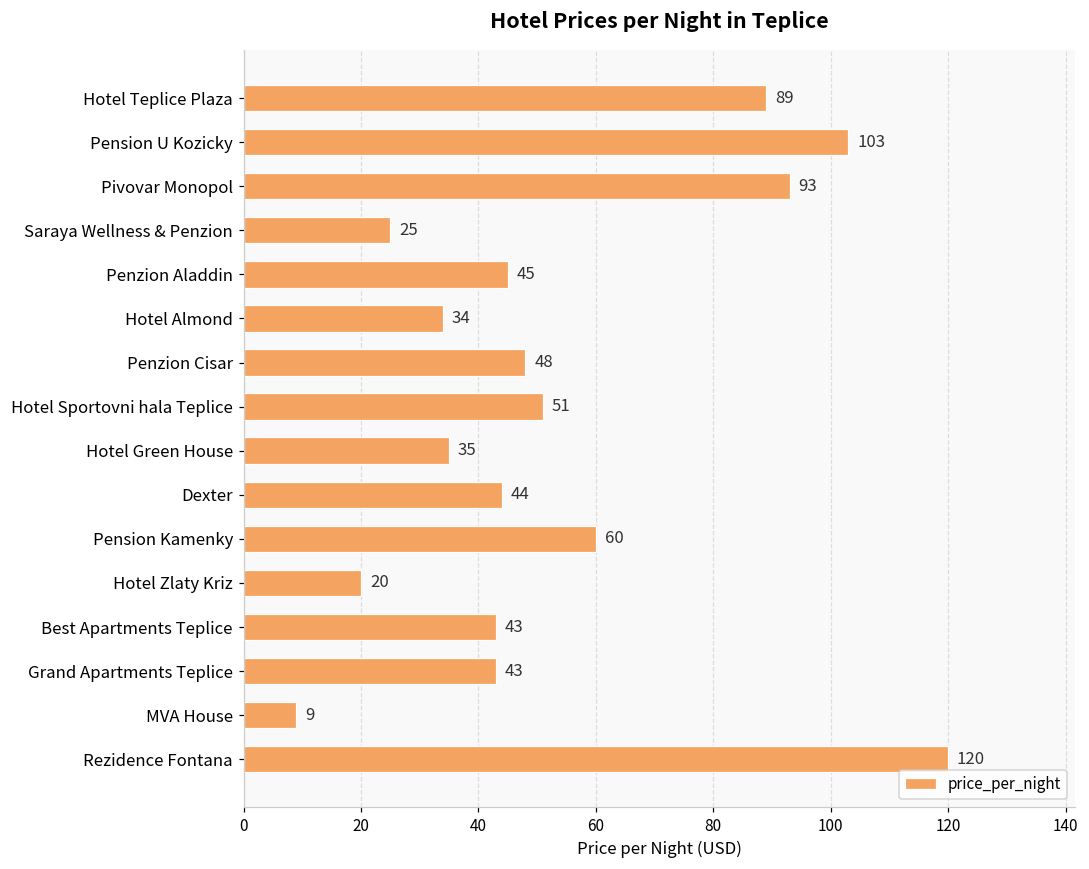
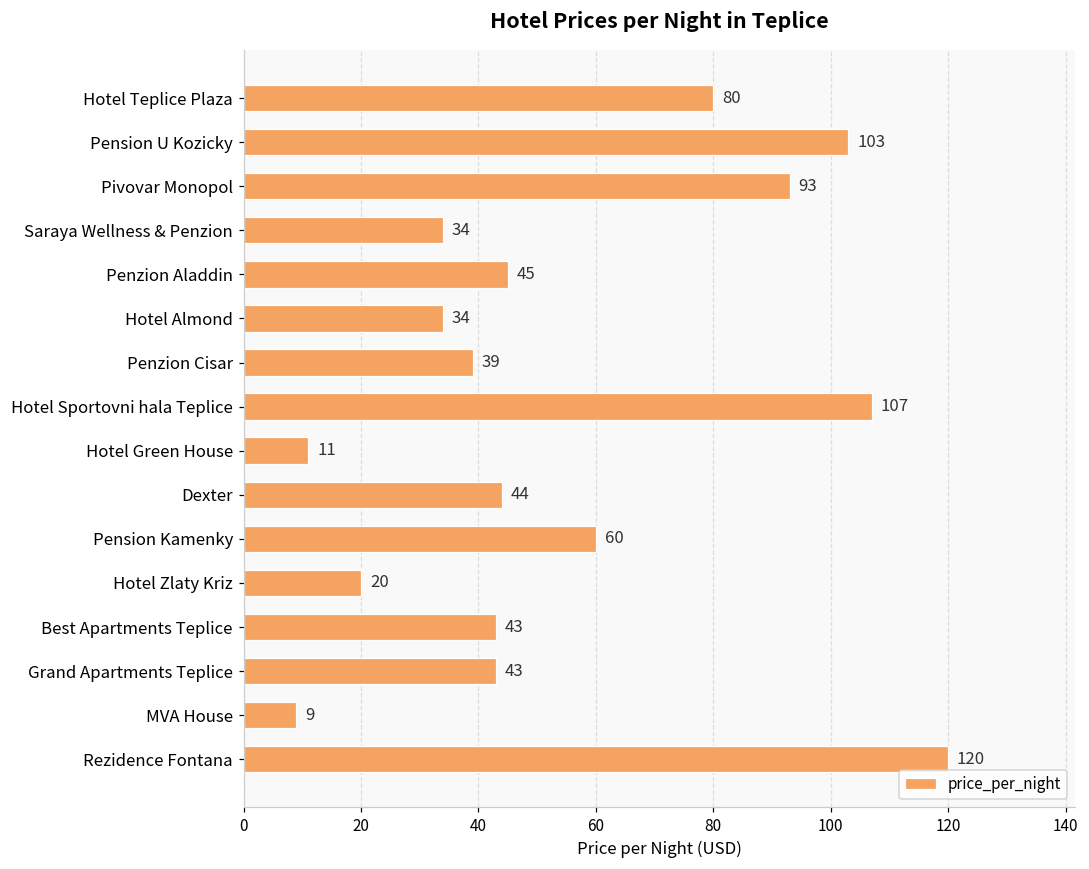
  {
-   "Hotel Teplice Plaza": 89,
+   "Hotel Teplice Plaza": 80,
    "Pension U Kozicky": 103,
    "Pivovar Monopol": 93,
-   "Saraya Wellness & Penzion": 25,
+   "Saraya Wellness & Penzion": 34,
    "Penzion Aladdin": 45,
    "Hotel Almond": 34,
-   "Penzion Cisar": 48,
-   "Hotel Sportovni hala Teplice": 51,
-   "Hotel Green House": 35,
+   "Penzion Cisar": 39,
+   "Hotel Sportovni hala Teplice": 107,
+   "Hotel Green House": 11,
    "Dexter": 44,
    "Pension Kamenky": 60,
    "Hotel Zlaty Kriz": 20,
    "Best Apartments Teplice": 43,
    "Grand Apartments Teplice": 43,
    "MVA House": 9,
    "Rezidence Fontana": 120
  }
